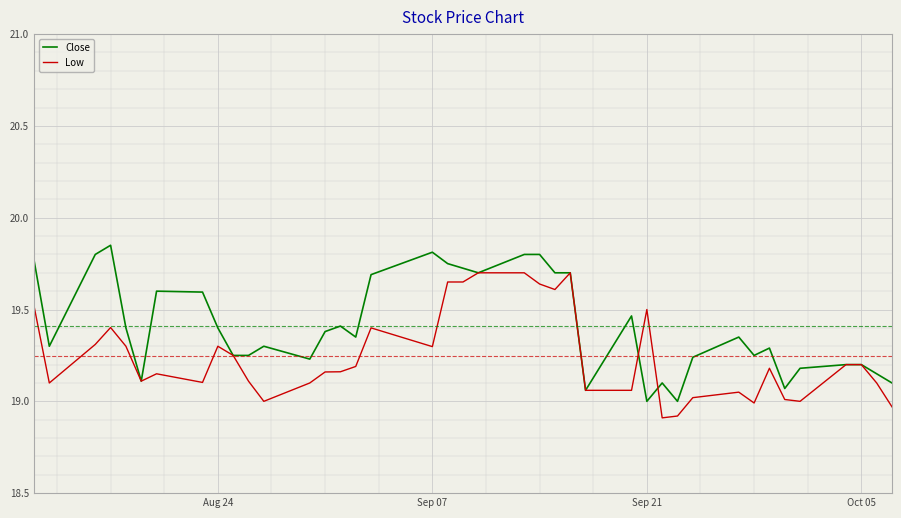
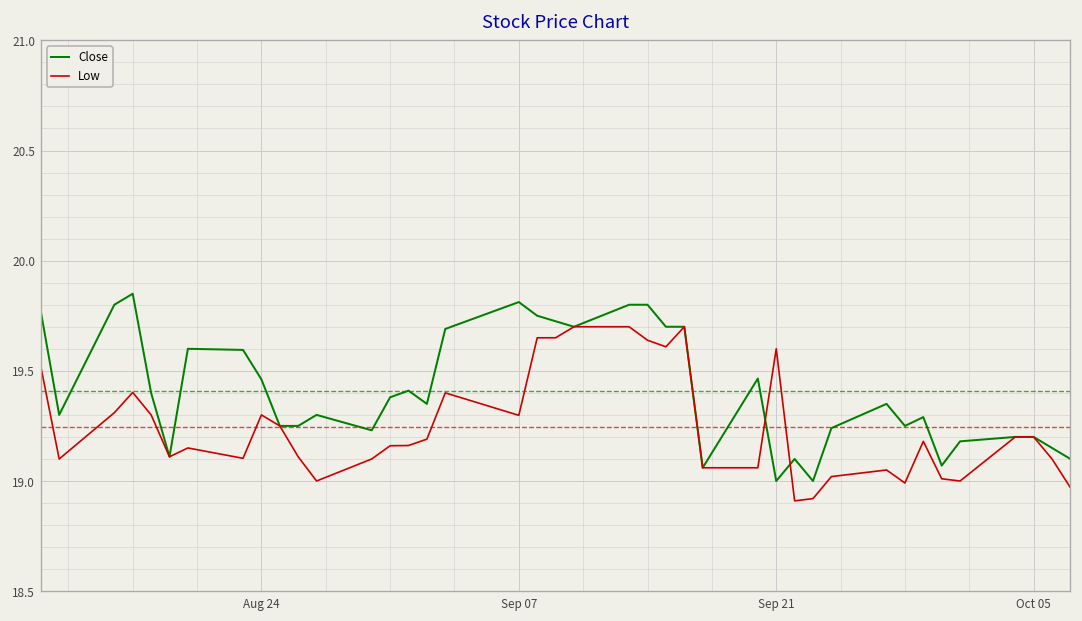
  {
    "Close": {
-     "Aug 24": 19.40,
+     "Aug 24": 19.46,
      "Sep 07": 19.81,
      "Sep 21": 19.00
    },
    "Low": {
      "Aug 24": 19.3,
      "Sep 07": 19.3,
-     "Sep 21": 19.5
+     "Sep 21": 19.6
    }
  }
